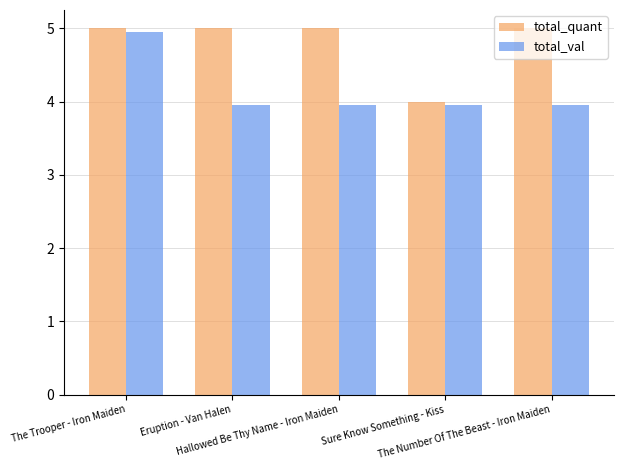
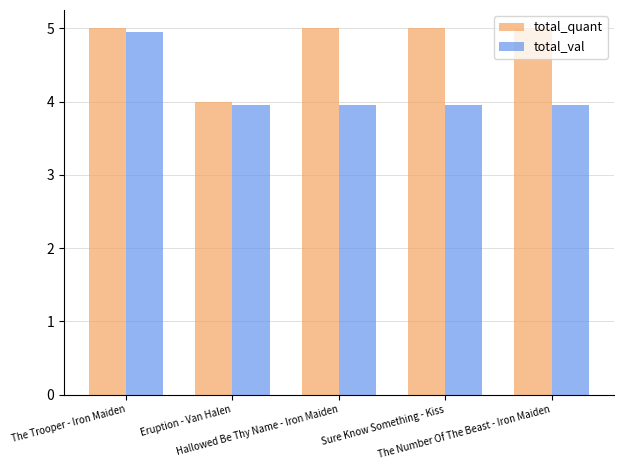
  {
    "total_quant": {
      "The Trooper - Iron Maiden": 5,
-     "Eruption - Van Halen": 5,
+     "Eruption - Van Halen": 4,
      "Hallowed Be Thy Name - Iron Maiden": 5,
-     "Sure Know Something - Kiss": 4
+     "Sure Know Something - Kiss": 5
    },
    "total_val": {
      "The Trooper - Iron Maiden": 5.0,
      "Eruption - Van Halen": 4.0,
      "Hallowed Be Thy Name - Iron Maiden": 4.0,
      "Sure Know Something - Kiss": 4.0,
      "The Number Of The Beast - Iron Maiden": 4.0
    }
  }
